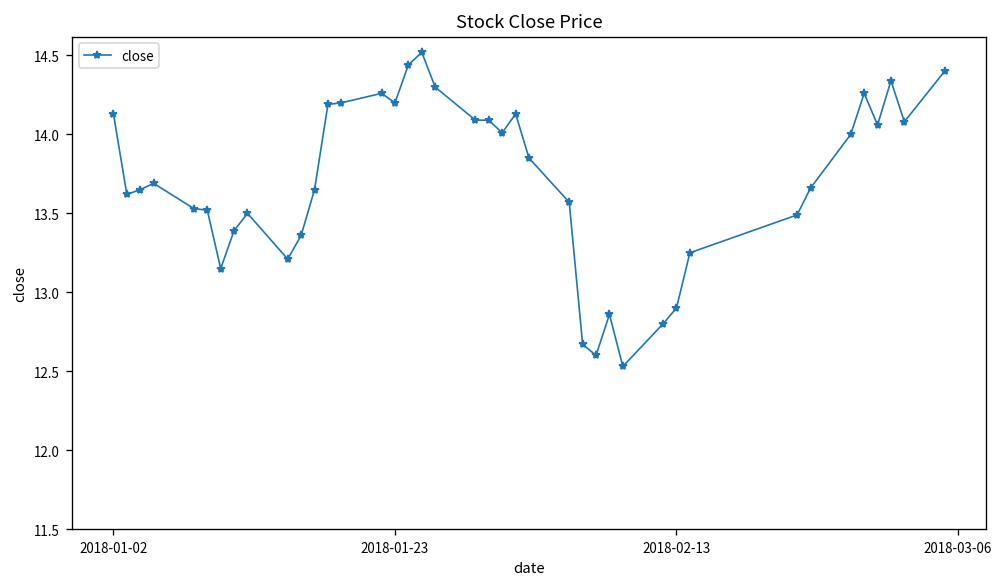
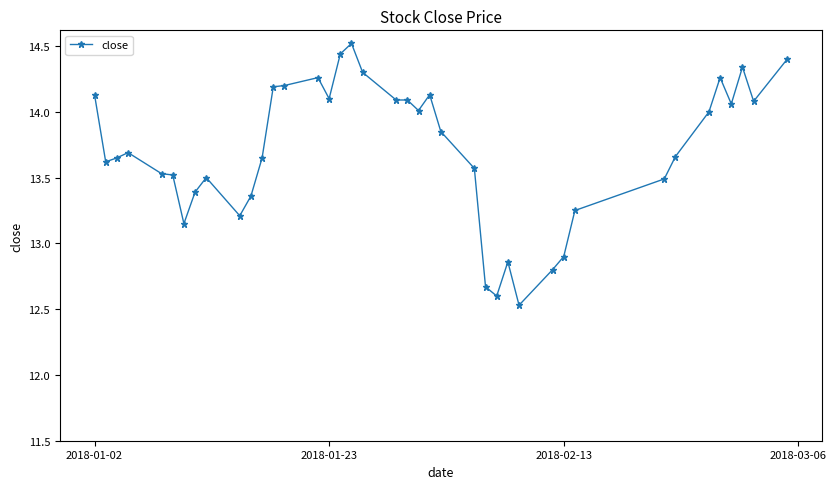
  {
    "2018-01-02": 14.13,
-   "2018-01-23": 14.2,
+   "2018-01-23": 14.1,
    "2018-02-13": 12.9
  }
